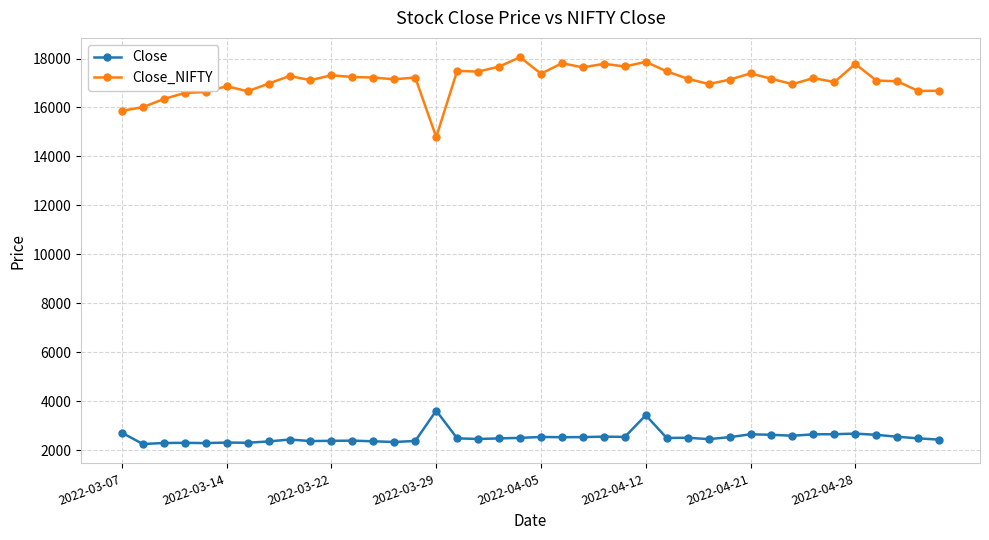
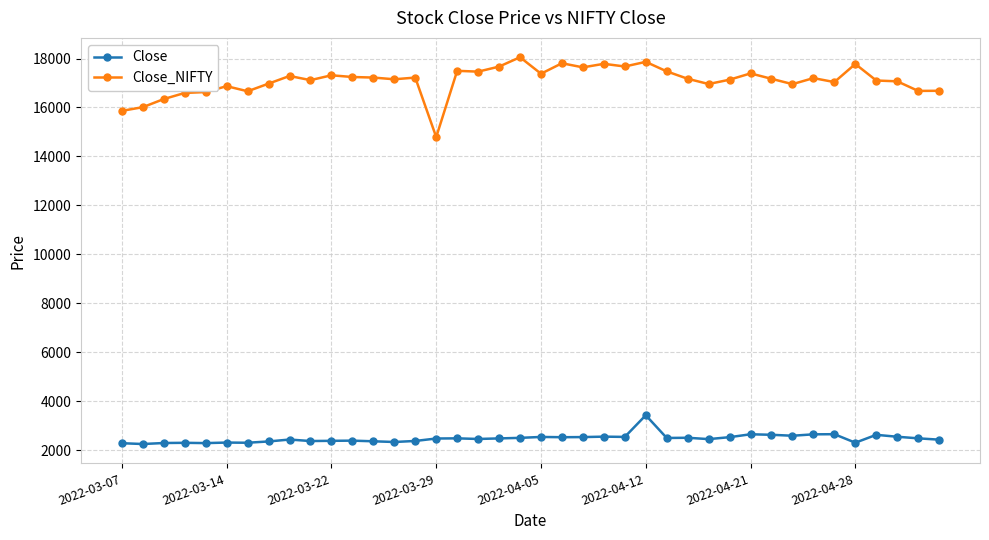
  {
    "Close": {
-     "2022-03-07": 2700,
+     "2022-03-07": 2300,
      "2022-03-14": 2300,
      "2022-03-22": 2400,
-     "2022-03-29": 3600,
+     "2022-03-29": 2500,
      "2022-04-05": 2500,
      "2022-04-12": 3400,
      "2022-04-21": 2700,
-     "2022-04-28": 2700
+     "2022-04-28": 2300
    },
    "Close_NIFTY": {
      "2022-03-07": 15900,
      "2022-03-14": 16900,
      "2022-03-22": 17300,
      "2022-03-29": 14800,
      "2022-04-05": 17400,
      "2022-04-12": 17900,
      "2022-04-21": 17400,
      "2022-04-28": 17800
    }
  }
